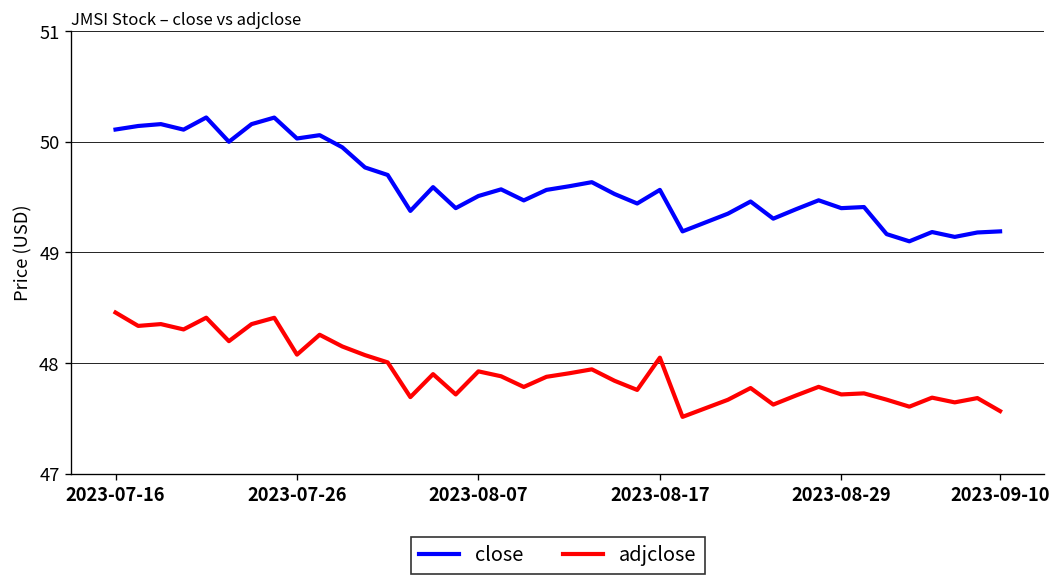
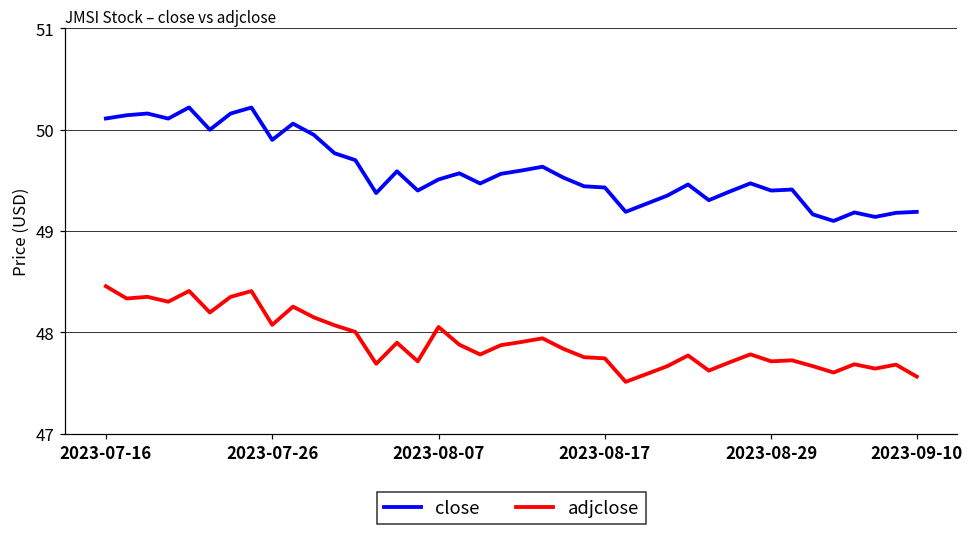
  {
    "close": {
      "2023-07-16": 50.1,
-     "2023-07-26": 50.0,
+     "2023-07-26": 49.9,
      "2023-08-07": 49.5,
-     "2023-08-17": 49.6,
+     "2023-08-17": 49.4,
      "2023-08-29": 49.4,
      "2023-09-10": 49.2
    },
    "adjclose": {
      "2023-07-16": 48.5,
      "2023-07-26": 48.1,
-     "2023-08-07": 47.9,
-     "2023-08-17": 48.0,
+     "2023-08-07": 48.1,
+     "2023-08-17": 47.7,
      "2023-08-29": 47.7,
      "2023-09-10": 47.6
    }
  }
